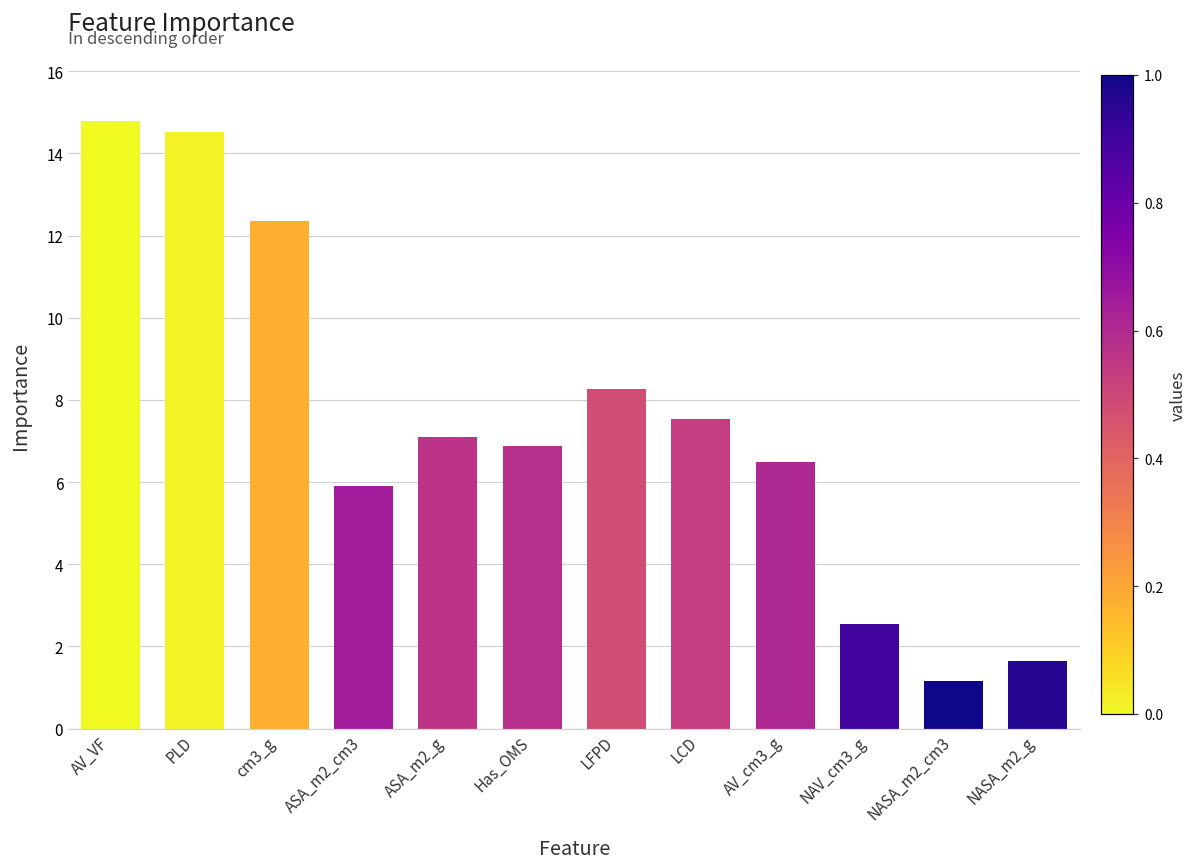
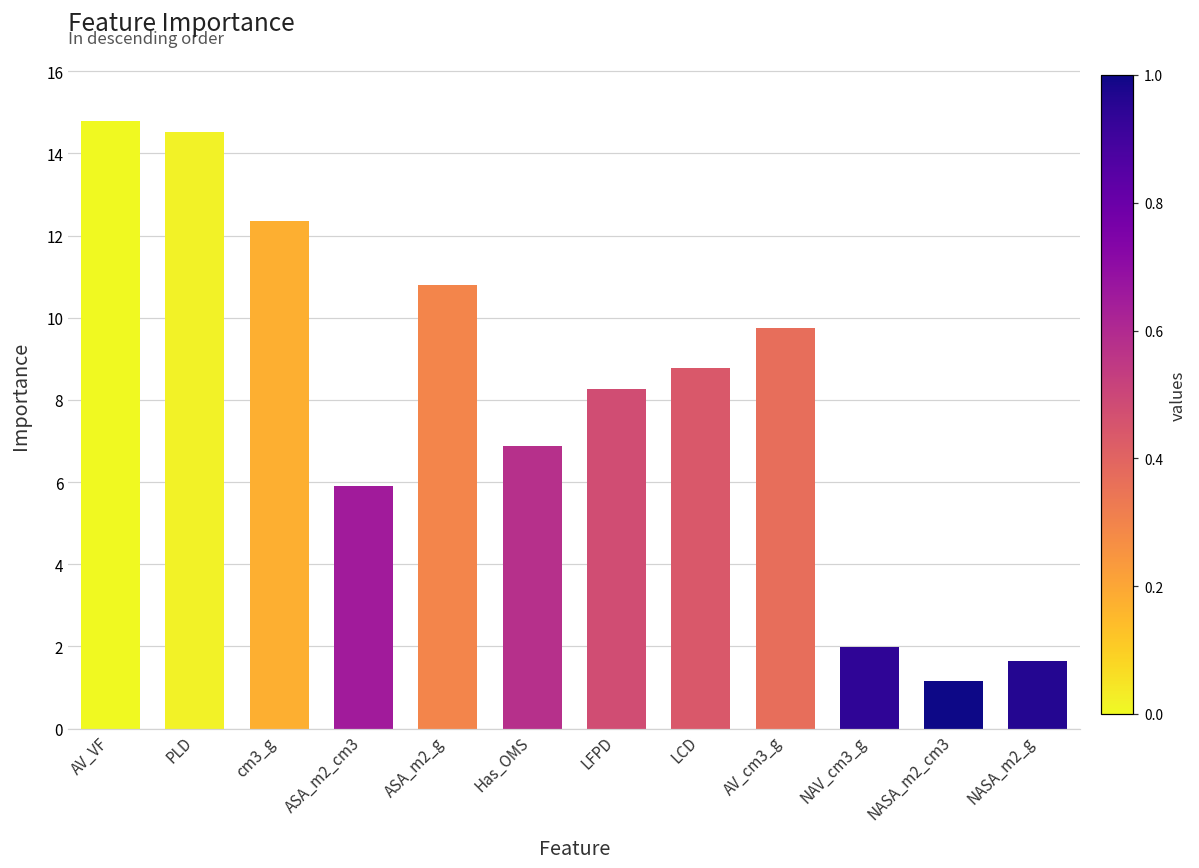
  {
    "AV_VF": 14.8,
    "PLD": 14.5,
    "cm3_g": 12.3,
    "ASA_m2_cm3": 5.9,
-   "ASA_m2_g": 7.1,
+   "ASA_m2_g": 10.8,
    "Has_OMS": 6.9,
    "LFPD": 8.3,
-   "LCD": 7.5,
-   "AV_cm3_g": 6.5,
-   "NAV_cm3_g": 2.5,
+   "LCD": 8.8,
+   "AV_cm3_g": 9.8,
+   "NAV_cm3_g": 2.0,
    "NASA_m2_cm3": 1.2,
    "NASA_m2_g": 1.7
  }
